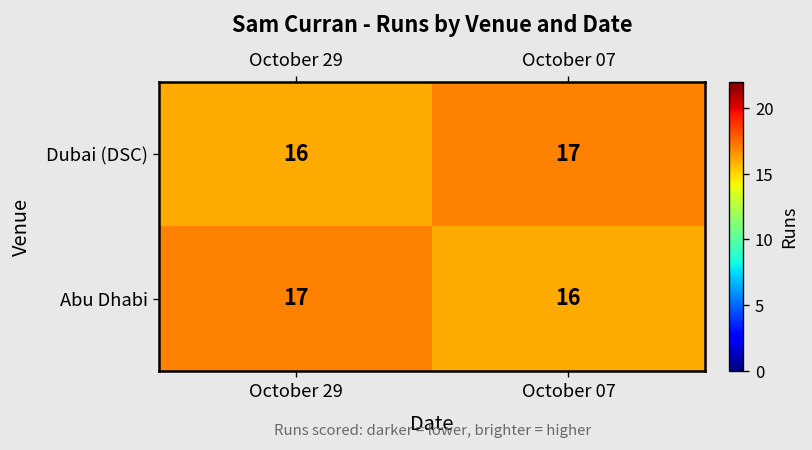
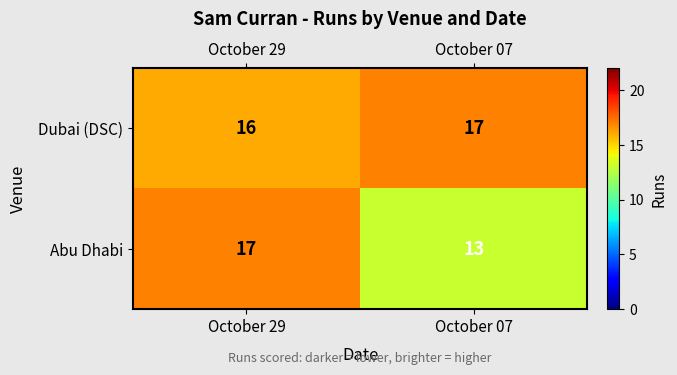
  {
    "Dubai (DSC)": {
      "October 29": 16,
      "October 07": 17
    },
    "Abu Dhabi": {
      "October 29": 17,
-     "October 07": 16
+     "October 07": 13
    }
  }
